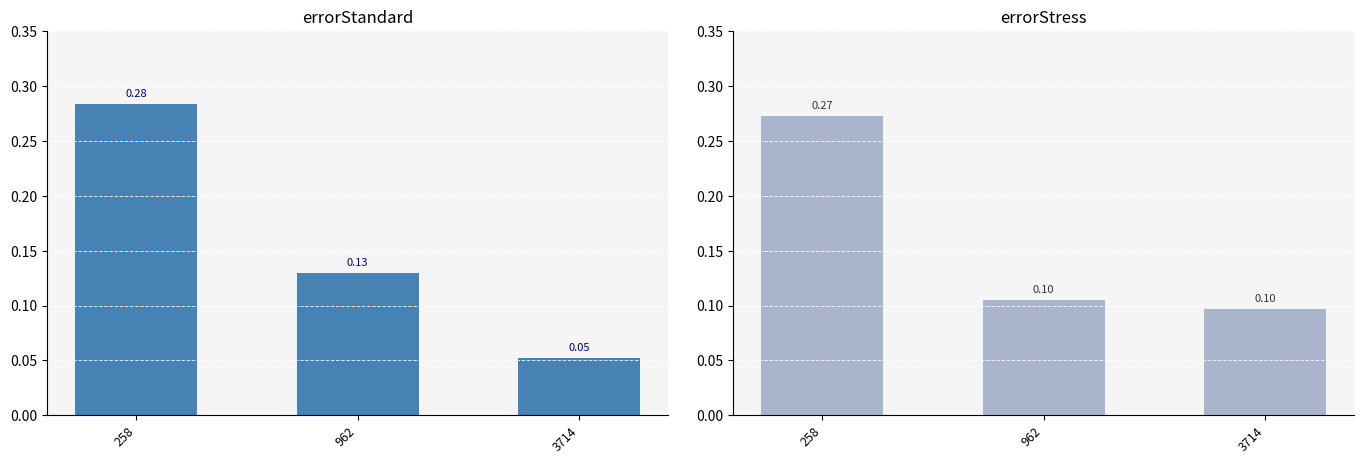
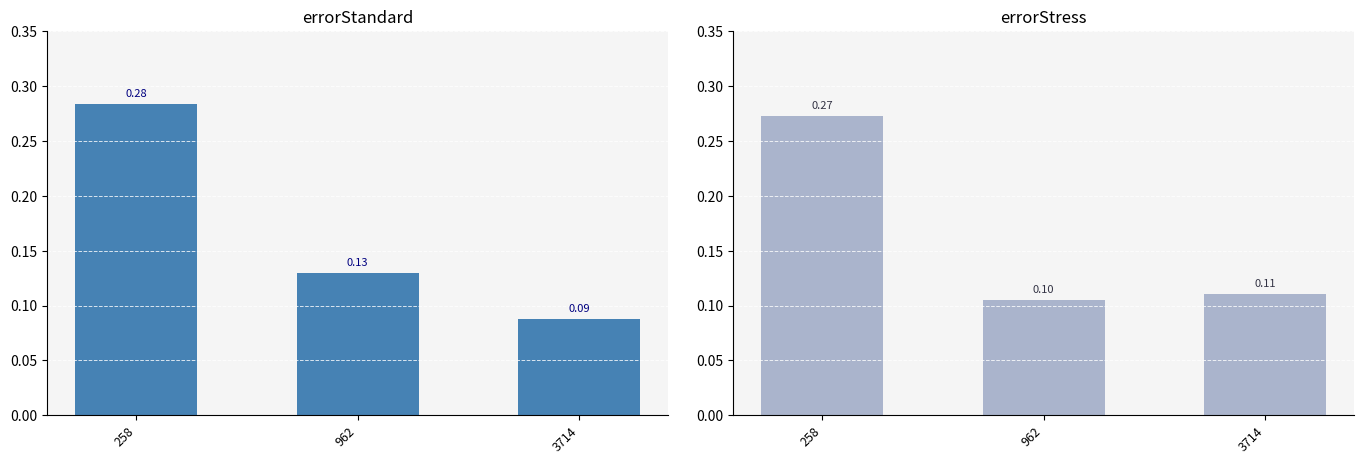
  {
    "errorStandard": {
      "258": 0.28,
      "962": 0.13,
-     "3714": 0.05
+     "3714": 0.09
    },
    "errorStress": {
      "258": 0.27,
      "962": 0.10,
-     "3714": 0.10
+     "3714": 0.11
    }
  }
